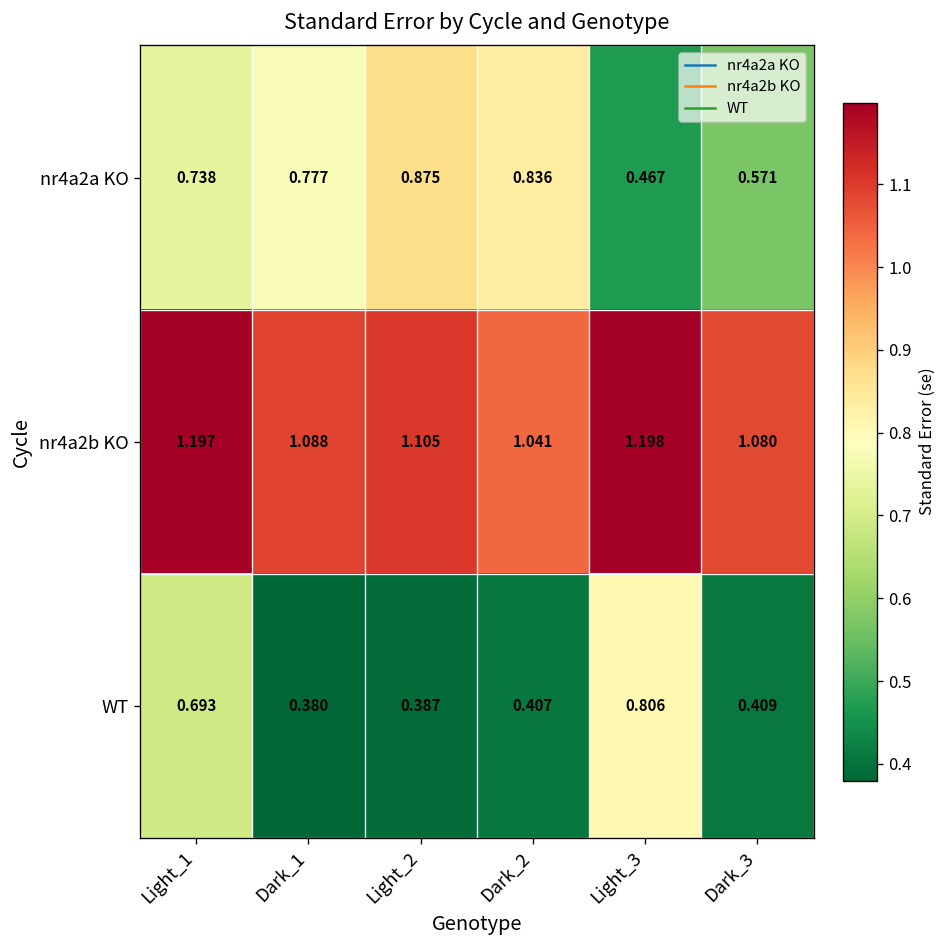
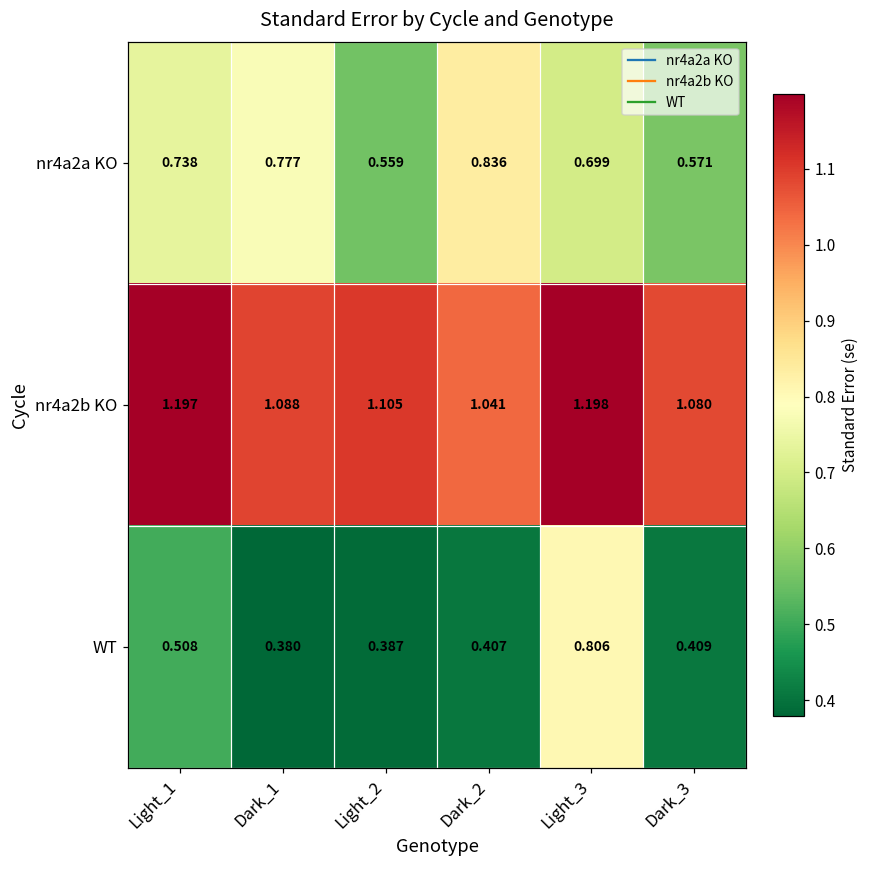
  {
    "nr4a2a KO": {
      "Light_1": 0.738,
      "Dark_1": 0.777,
-     "Light_2": 0.875,
+     "Light_2": 0.559,
      "Dark_2": 0.836,
-     "Light_3": 0.467,
+     "Light_3": 0.699,
      "Dark_3": 0.571
    },
    "nr4a2b KO": {
      "Light_1": 1.197,
      "Dark_1": 1.088,
      "Light_2": 1.105,
      "Dark_2": 1.041,
      "Light_3": 1.198,
      "Dark_3": 1.080
    },
    "WT": {
-     "Light_1": 0.693,
+     "Light_1": 0.508,
      "Dark_1": 0.380,
      "Light_2": 0.387,
      "Dark_2": 0.407,
      "Light_3": 0.806,
      "Dark_3": 0.409
    }
  }
